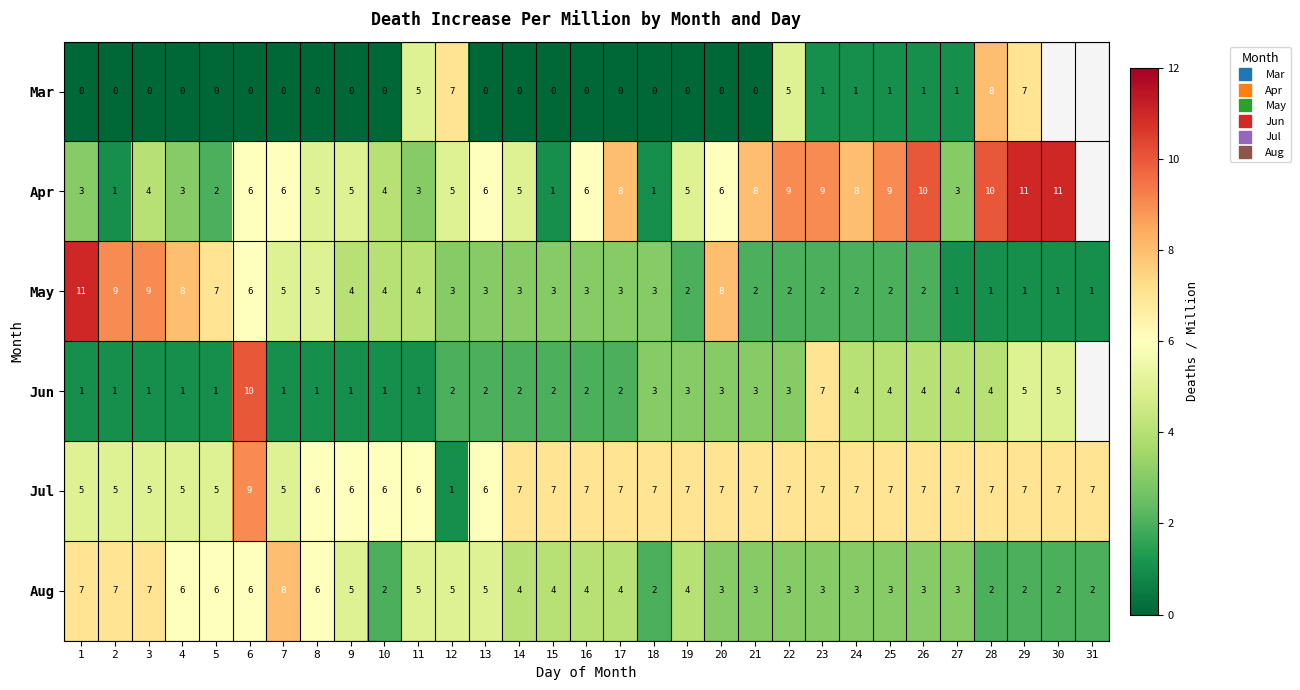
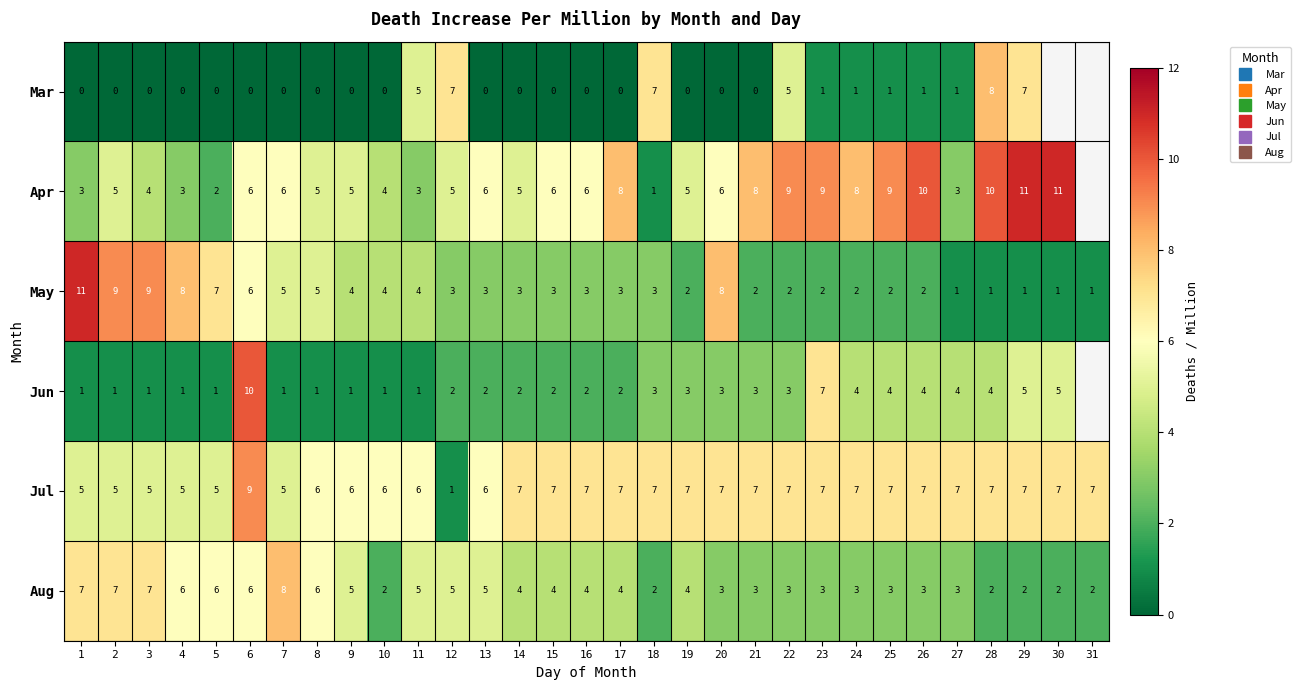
  {
    "Mar": {
      "1": 0,
      "2": 0,
      "3": 0,
      "4": 0,
      "5": 0,
      "6": 0,
      "7": 0,
      "8": 0,
      "9": 0,
      "10": 0,
      "11": 5,
      "12": 7,
      "13": 0,
      "14": 0,
      "15": 0,
      "16": 0,
      "17": 0,
-     "18": 0,
+     "18": 7,
      "19": 0,
      "20": 0,
      "21": 0,
      "22": 5,
      "23": 1,
      "24": 1,
      "25": 1,
      "26": 1,
      "27": 1,
      "28": 8,
      "29": 7
    },
    "Apr": {
      "1": 3,
-     "2": 1,
+     "2": 5,
      "3": 4,
      "4": 3,
      "5": 2,
      "6": 6,
      "7": 6,
      "8": 5,
      "9": 5,
      "10": 4,
      "11": 3,
      "12": 5,
      "13": 6,
      "14": 5,
-     "15": 1,
+     "15": 6,
      "16": 6,
      "17": 8,
      "18": 1,
      "19": 5,
      "20": 6,
      "21": 8,
      "22": 9,
      "23": 9,
      "24": 8,
      "25": 9,
      "26": 10,
      "27": 3,
      "28": 10,
      "29": 11,
      "30": 11
    },
    "May": {
      "1": 11,
      "2": 9,
      "3": 9,
      "4": 8,
      "5": 7,
      "6": 6,
      "7": 5,
      "8": 5,
      "9": 4,
      "10": 4,
      "11": 4,
      "12": 3,
      "13": 3,
      "14": 3,
      "15": 3,
      "16": 3,
      "17": 3,
      "18": 3,
      "19": 2,
      "20": 8,
      "21": 2,
      "22": 2,
      "23": 2,
      "24": 2,
      "25": 2,
      "26": 2,
      "27": 1,
      "28": 1,
      "29": 1,
      "30": 1,
      "31": 1
    },
    "Jun": {
      "1": 1,
      "2": 1,
      "3": 1,
      "4": 1,
      "5": 1,
      "6": 10,
      "7": 1,
      "8": 1,
      "9": 1,
      "10": 1,
      "11": 1,
      "12": 2,
      "13": 2,
      "14": 2,
      "15": 2,
      "16": 2,
      "17": 2,
      "18": 3,
      "19": 3,
      "20": 3,
      "21": 3,
      "22": 3,
      "23": 7,
      "24": 4,
      "25": 4,
      "26": 4,
      "27": 4,
      "28": 4,
      "29": 5,
      "30": 5
    },
    "Jul": {
      "1": 5,
      "2": 5,
      "3": 5,
      "4": 5,
      "5": 5,
      "6": 9,
      "7": 5,
      "8": 6,
      "9": 6,
      "10": 6,
      "11": 6,
      "12": 1,
      "13": 6,
      "14": 7,
      "15": 7,
      "16": 7,
      "17": 7,
      "18": 7,
      "19": 7,
      "20": 7,
      "21": 7,
      "22": 7,
      "23": 7,
      "24": 7,
      "25": 7,
      "26": 7,
      "27": 7,
      "28": 7,
      "29": 7,
      "30": 7,
      "31": 7
    },
    "Aug": {
      "1": 7,
      "2": 7,
      "3": 7,
      "4": 6,
      "5": 6,
      "6": 6,
      "7": 8,
      "8": 6,
      "9": 5,
      "10": 2,
      "11": 5,
      "12": 5,
      "13": 5,
      "14": 4,
      "15": 4,
      "16": 4,
      "17": 4,
      "18": 2,
      "19": 4,
      "20": 3,
      "21": 3,
      "22": 3,
      "23": 3,
      "24": 3,
      "25": 3,
      "26": 3,
      "27": 3,
      "28": 2,
      "29": 2,
      "30": 2,
      "31": 2
    }
  }
